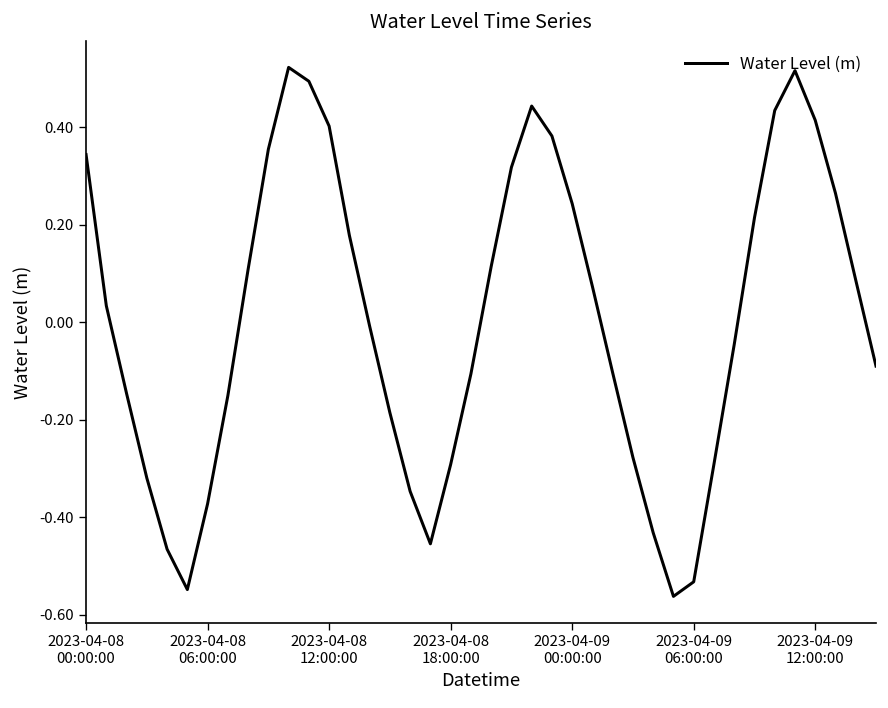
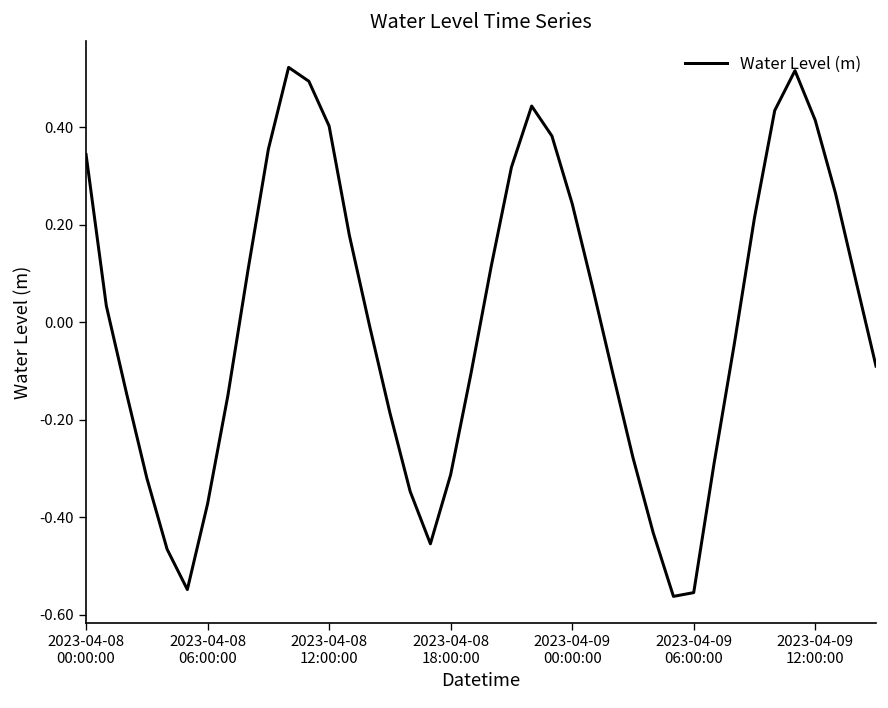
  {
    "2023-04-08 00:00:00": 0.34,
    "2023-04-08 06:00:00": -0.37,
    "2023-04-08 12:00:00": 0.40,
-   "2023-04-08 18:00:00": -0.29,
+   "2023-04-08 18:00:00": -0.31,
    "2023-04-09 00:00:00": 0.24,
-   "2023-04-09 06:00:00": -0.53,
+   "2023-04-09 06:00:00": -0.55,
    "2023-04-09 12:00:00": 0.41
  }
